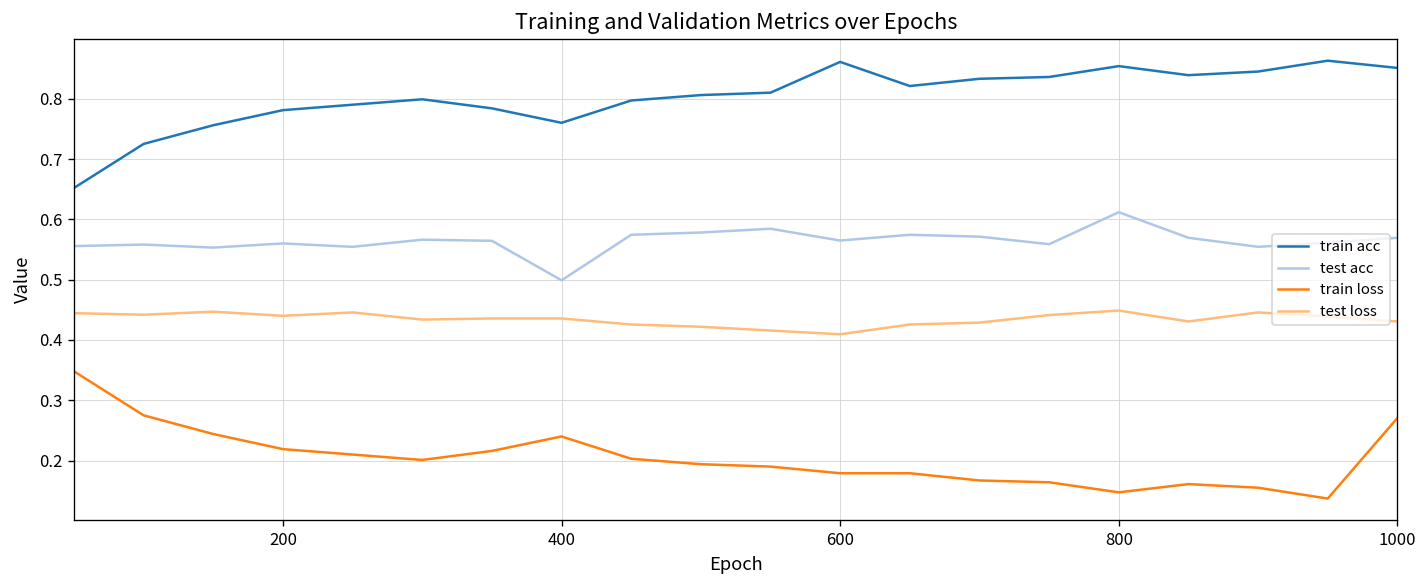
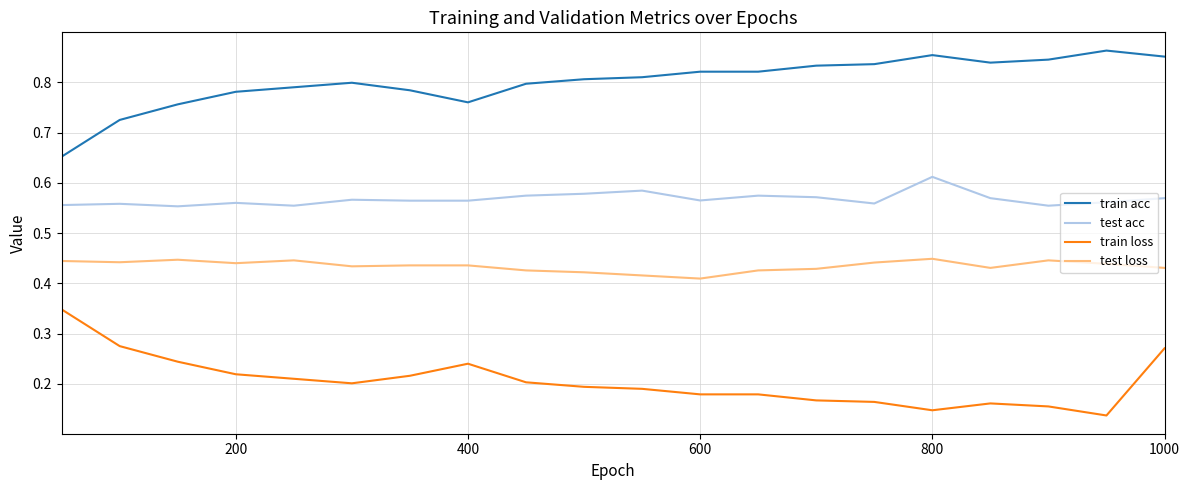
  {
    "train acc": {
      "200": 0.78,
      "400": 0.76,
-     "600": 0.86,
+     "600": 0.82,
      "800": 0.85,
      "1000": 0.85
    },
    "test acc": {
      "200": 0.56,
-     "400": 0.50,
+     "400": 0.56,
      "600": 0.56,
      "800": 0.61,
      "1000": 0.57
    },
    "train loss": {
      "200": 0.22,
      "400": 0.24,
      "600": 0.18,
      "800": 0.15,
      "1000": 0.27
    },
    "test loss": {
      "200": 0.44,
      "400": 0.44,
      "600": 0.41,
      "800": 0.45,
      "1000": 0.43
    }
  }
